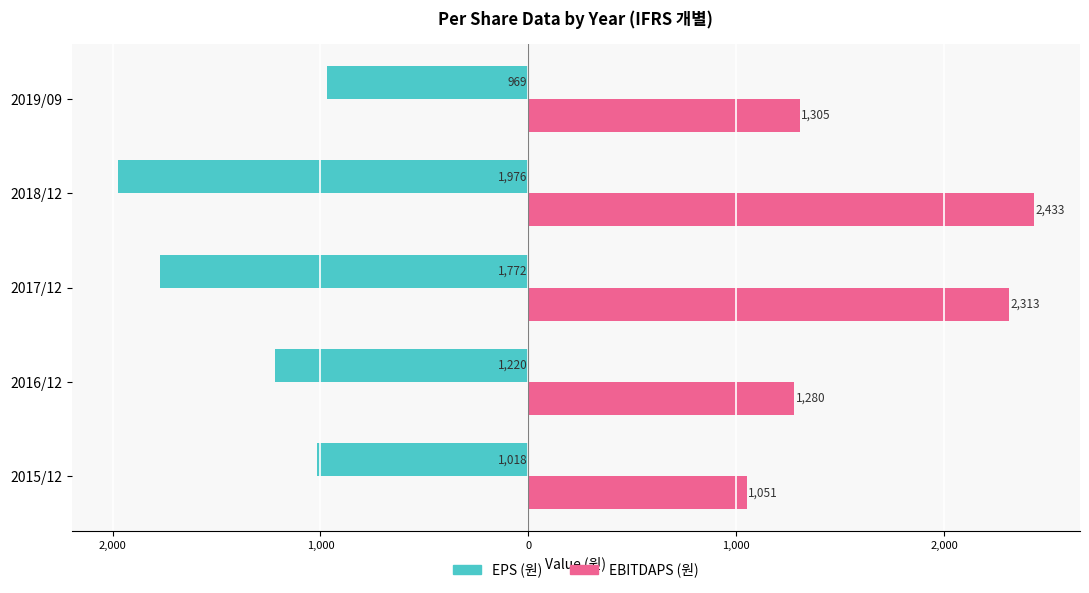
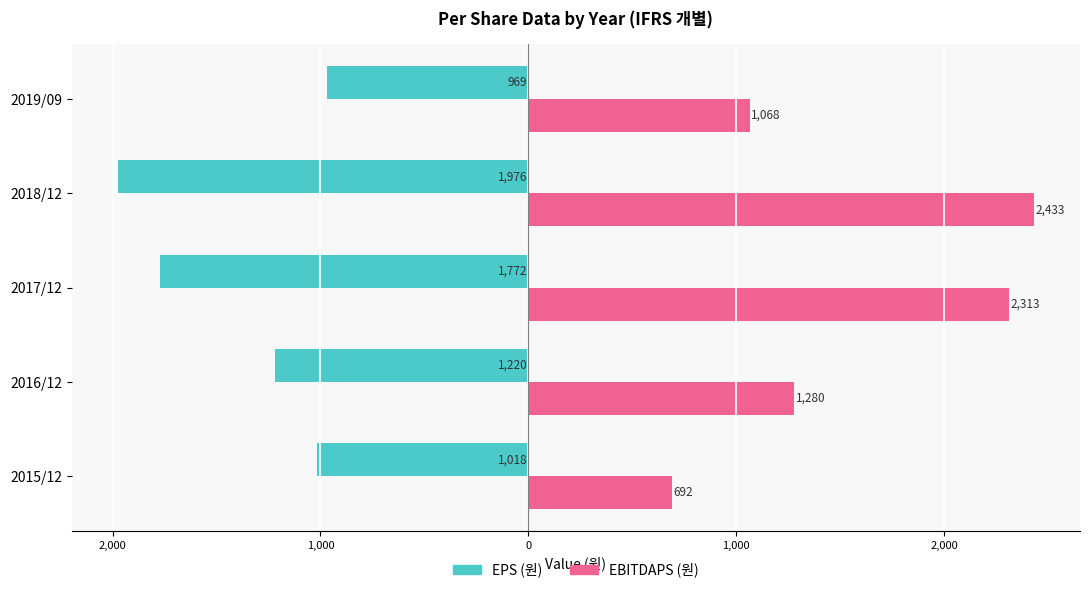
  {
    "EBITDAPS (원)": {
-     "2019/09": "1,305",
+     "2019/09": "1,068",
      "2018/12": "2,433",
      "2017/12": "2,313",
      "2016/12": "1,280",
-     "2015/12": "1,051"
+     "2015/12": "692"
    }
  }
